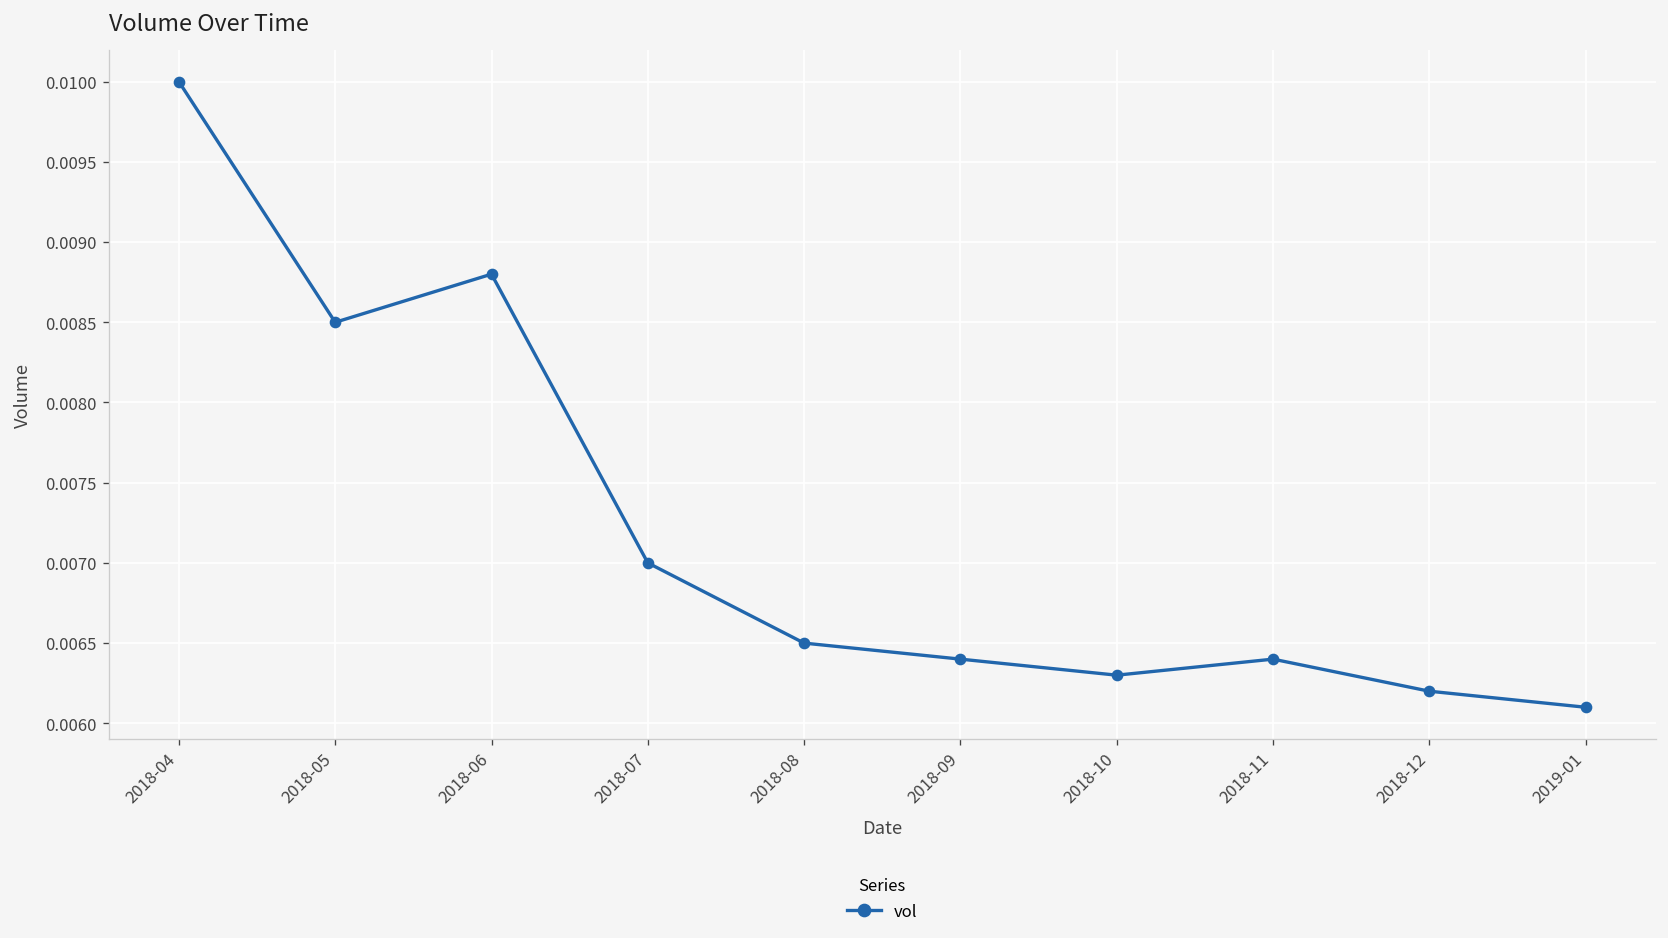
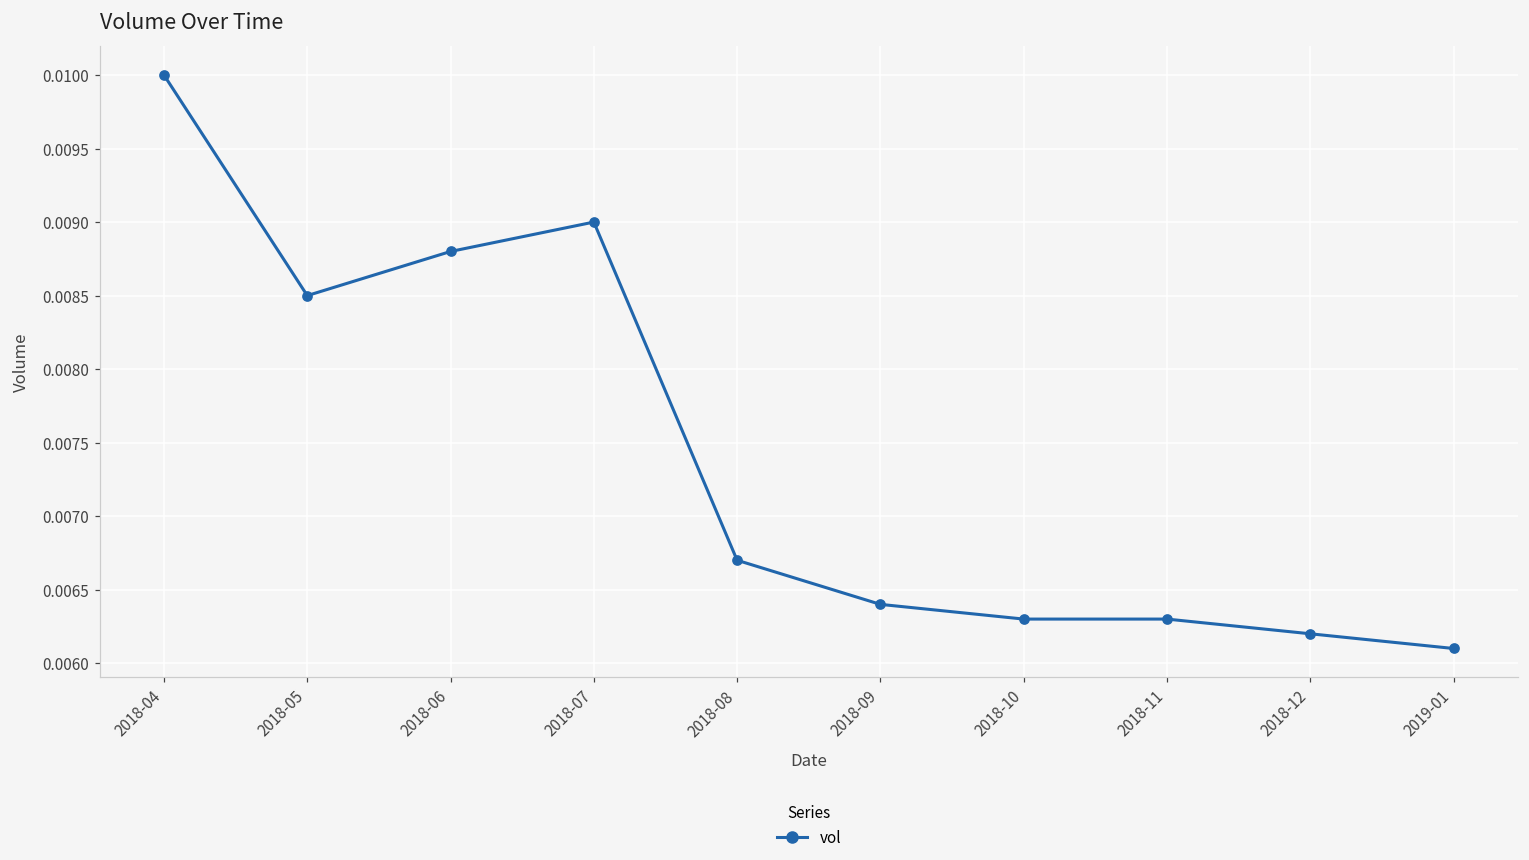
  {
    "2018-04": 0.0100,
    "2018-05": 0.0085,
    "2018-06": 0.0088,
-   "2018-07": 0.007,
-   "2018-08": 0.0065,
+   "2018-07": 0.009,
+   "2018-08": 0.0067,
    "2018-09": 0.0064,
    "2018-10": 0.0063,
-   "2018-11": 0.0064,
+   "2018-11": 0.0063,
    "2018-12": 0.0062,
    "2019-01": 0.0061
  }
